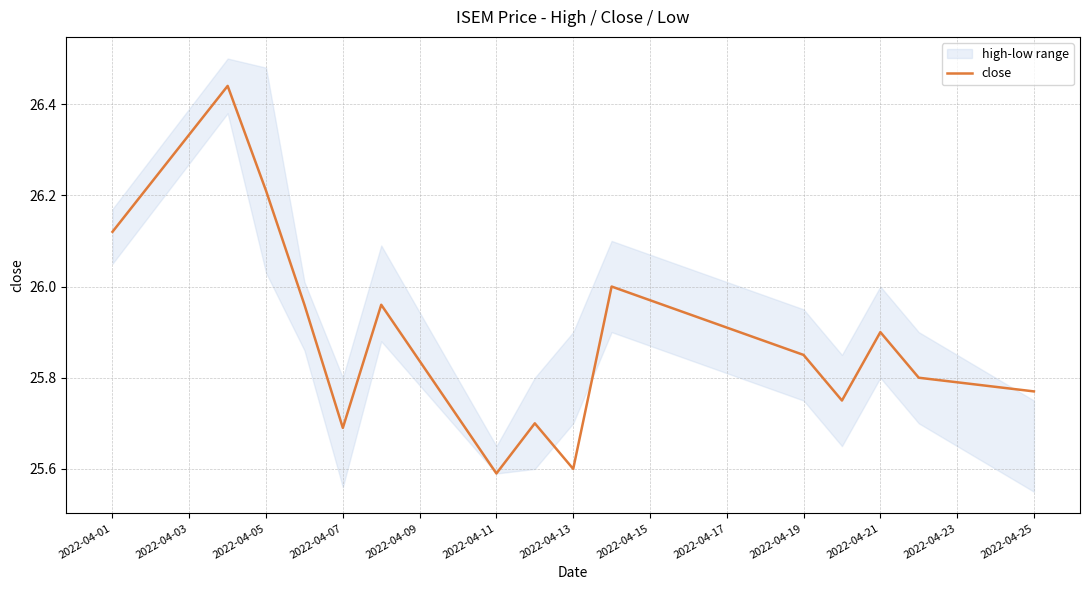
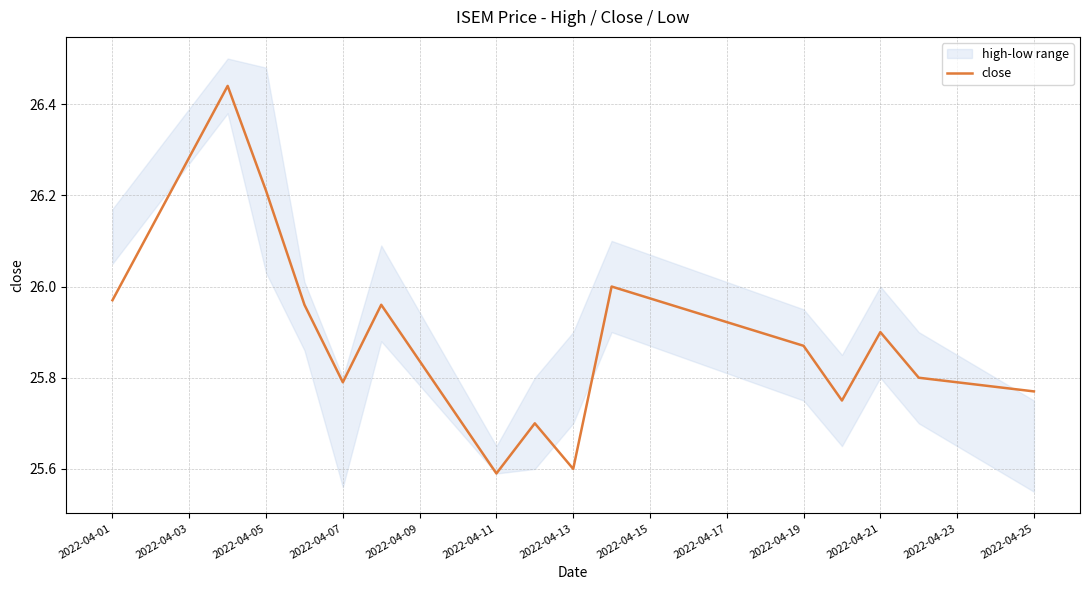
  {
    "close": {
-     "2022-04-01": 26.12,
+     "2022-04-01": 25.97,
      "2022-04-05": 26.21,
-     "2022-04-07": 25.69,
+     "2022-04-07": 25.79,
      "2022-04-11": 25.59,
      "2022-04-13": 25.60,
-     "2022-04-19": 25.85,
+     "2022-04-19": 25.87,
      "2022-04-21": 25.90,
      "2022-04-25": 25.77
    }
  }
